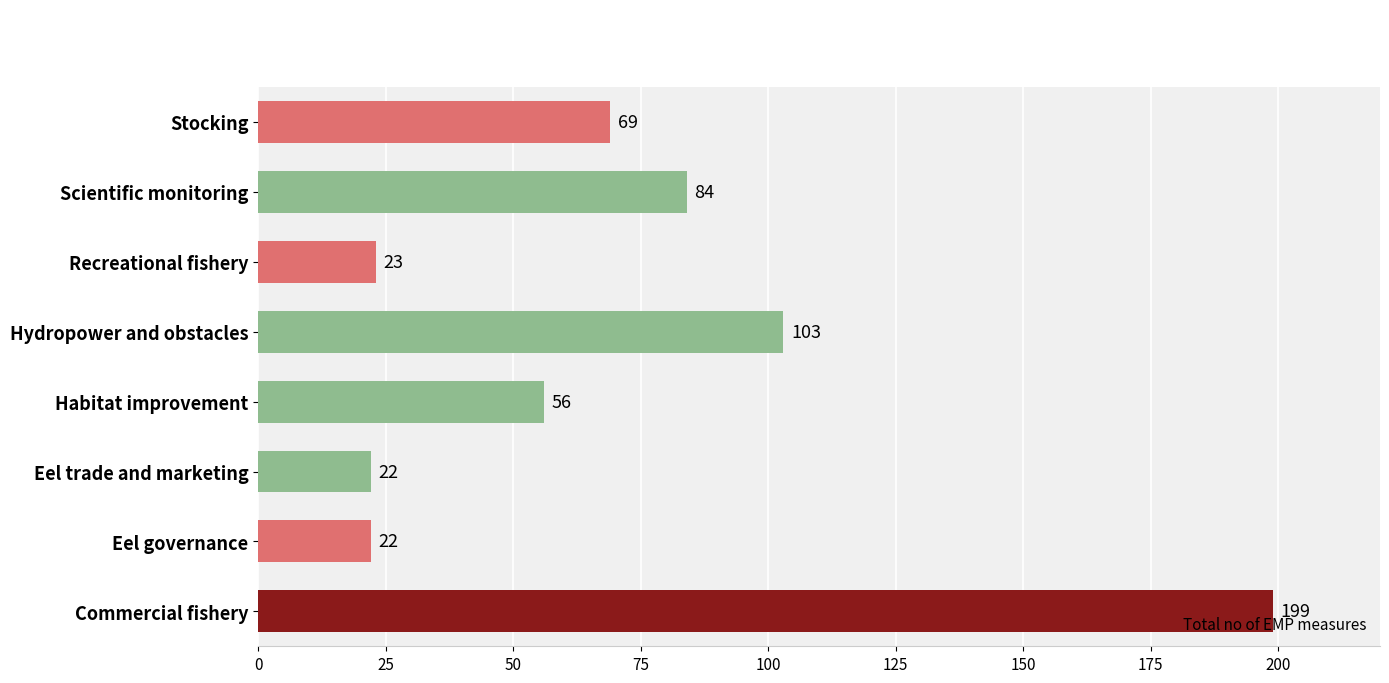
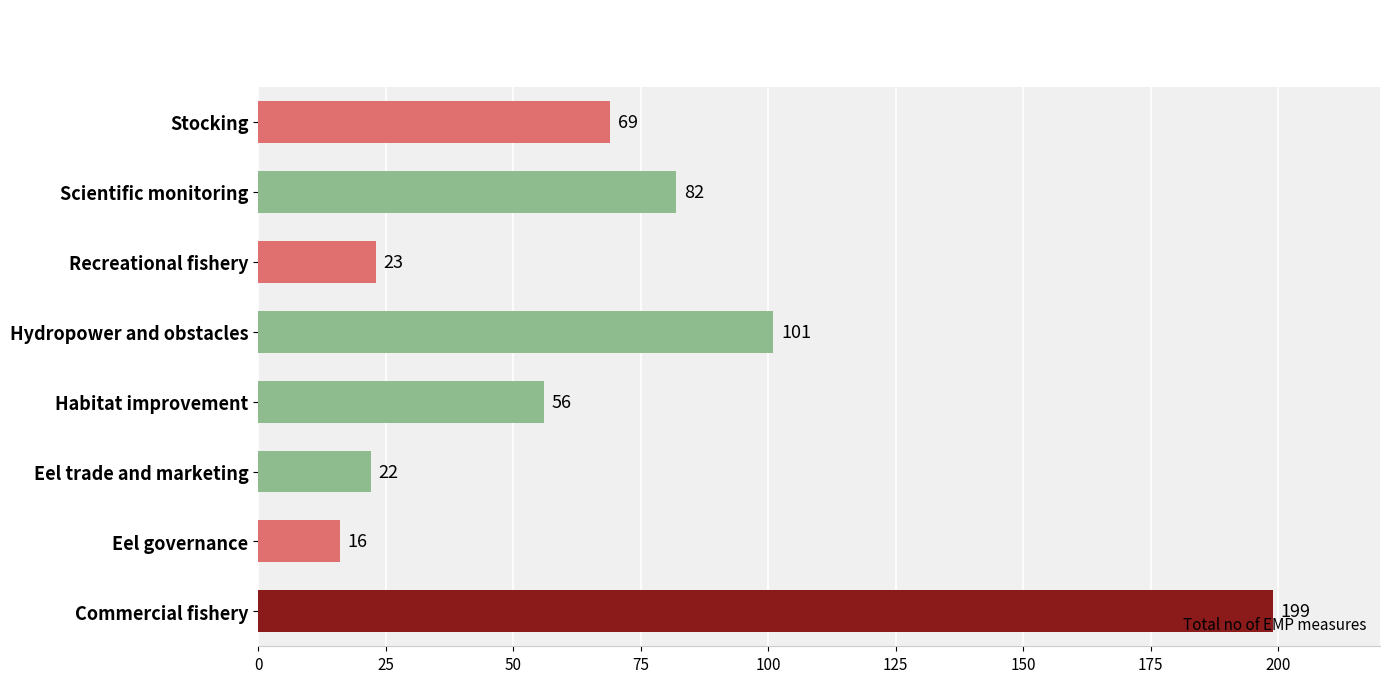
  {
    "Stocking": 69,
-   "Scientific monitoring": 84,
+   "Scientific monitoring": 82,
    "Recreational fishery": 23,
-   "Hydropower and obstacles": 103,
+   "Hydropower and obstacles": 101,
    "Habitat improvement": 56,
    "Eel trade and marketing": 22,
-   "Eel governance": 22,
+   "Eel governance": 16,
    "Commercial fishery": 199
  }
